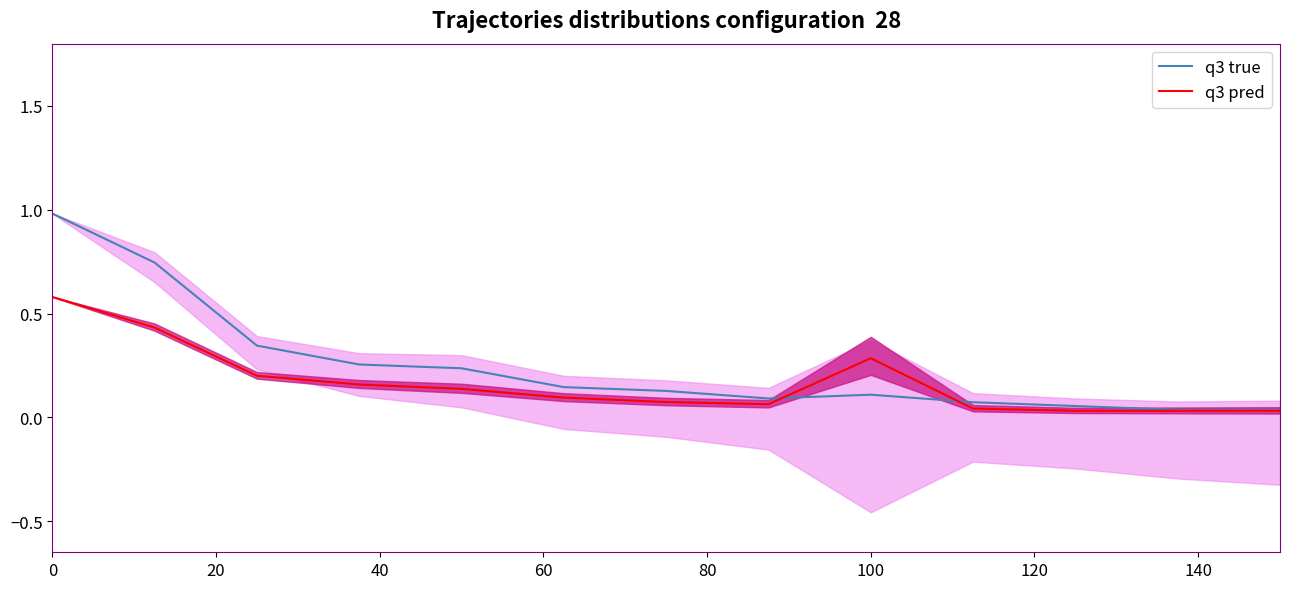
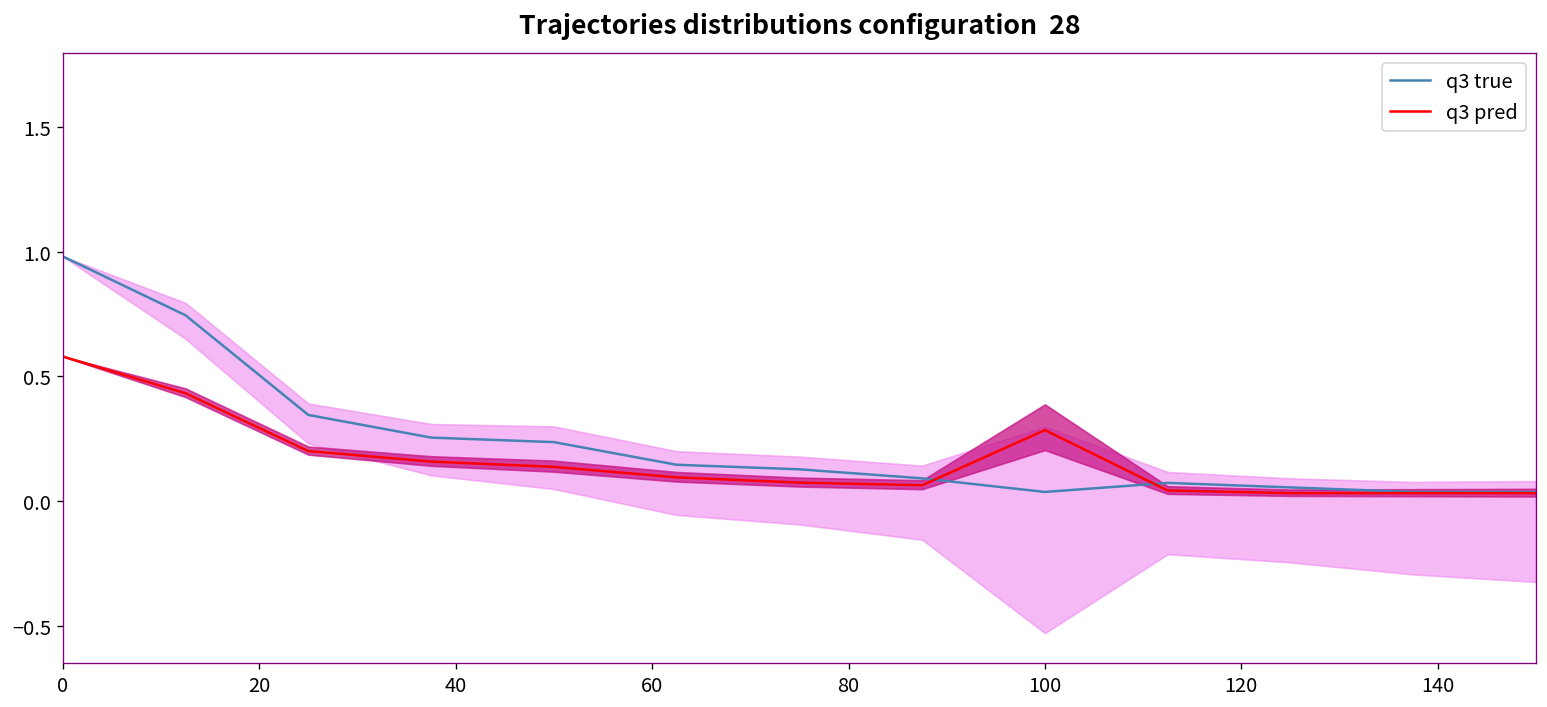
  {
    "q3 true": {
-     "100": 0.11
+     "100": 0.04
    },
    "q3 pred": {
      "100": 0.28
    }
  }
